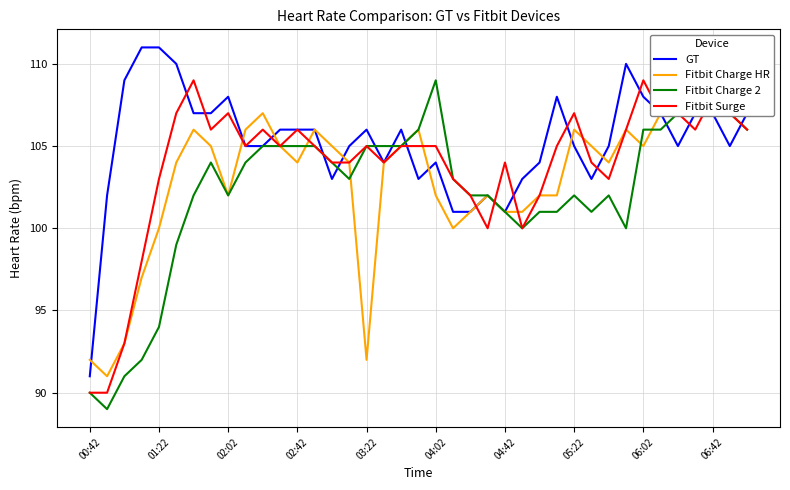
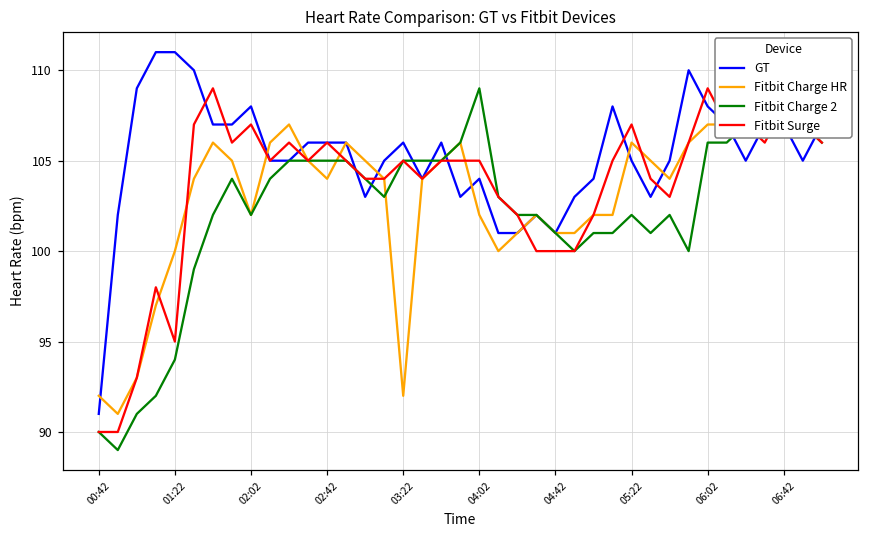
  {
    "GT": {
      "00:42": 91,
      "01:22": 111,
      "02:02": 108,
      "03:22": 106,
      "04:02": 104,
      "05:22": 105,
      "06:02": 108
    },
    "Fitbit Charge HR": {
      "00:42": 92,
      "01:22": 100,
      "02:42": 104,
      "03:22": 92,
      "04:02": 102,
      "05:22": 106,
-     "06:02": 105
+     "06:02": 107
    },
    "Fitbit Charge 2": {
      "01:22": 94,
      "02:42": 105,
      "04:02": 109,
      "05:22": 102,
      "06:02": 106
    },
    "Fitbit Surge": {
-     "01:22": 103,
+     "01:22": 95,
      "02:02": 107,
      "04:02": 105,
-     "04:42": 104,
+     "04:42": 100,
      "05:22": 107,
      "06:02": 109
    }
  }
